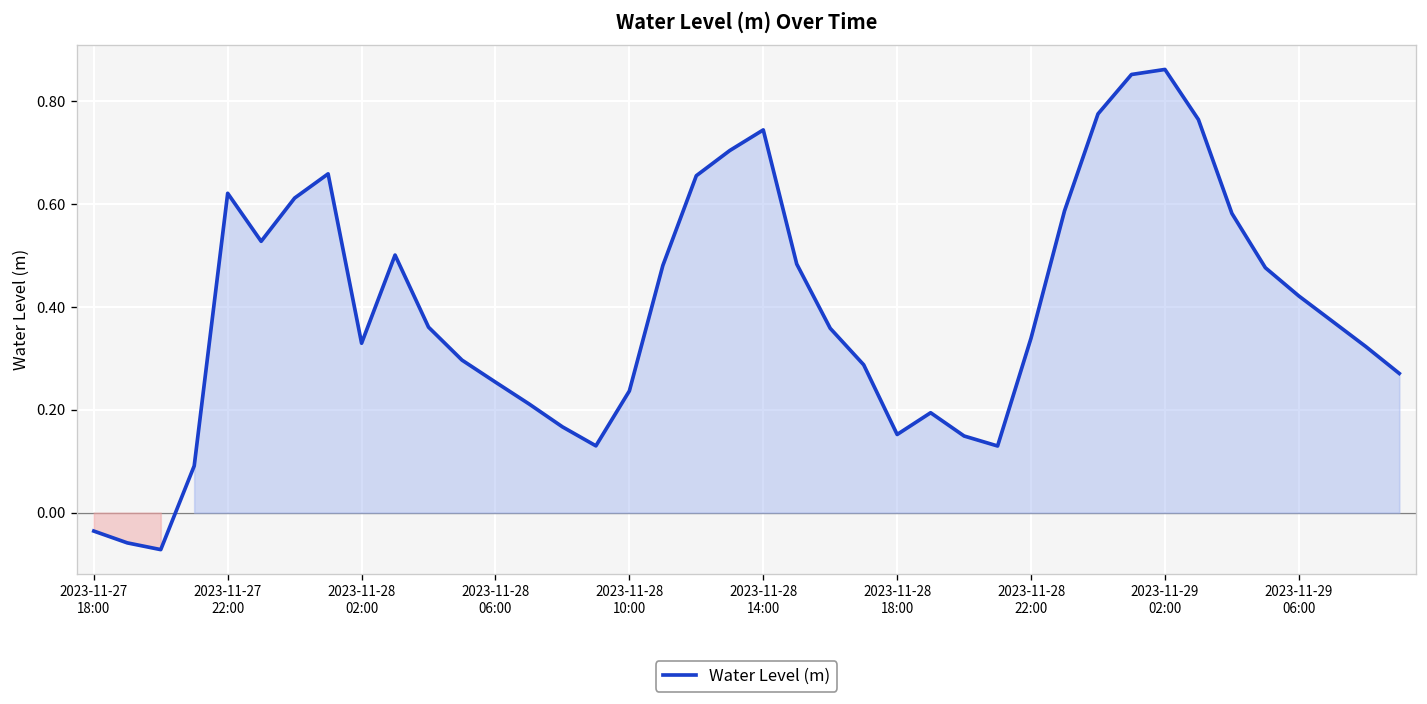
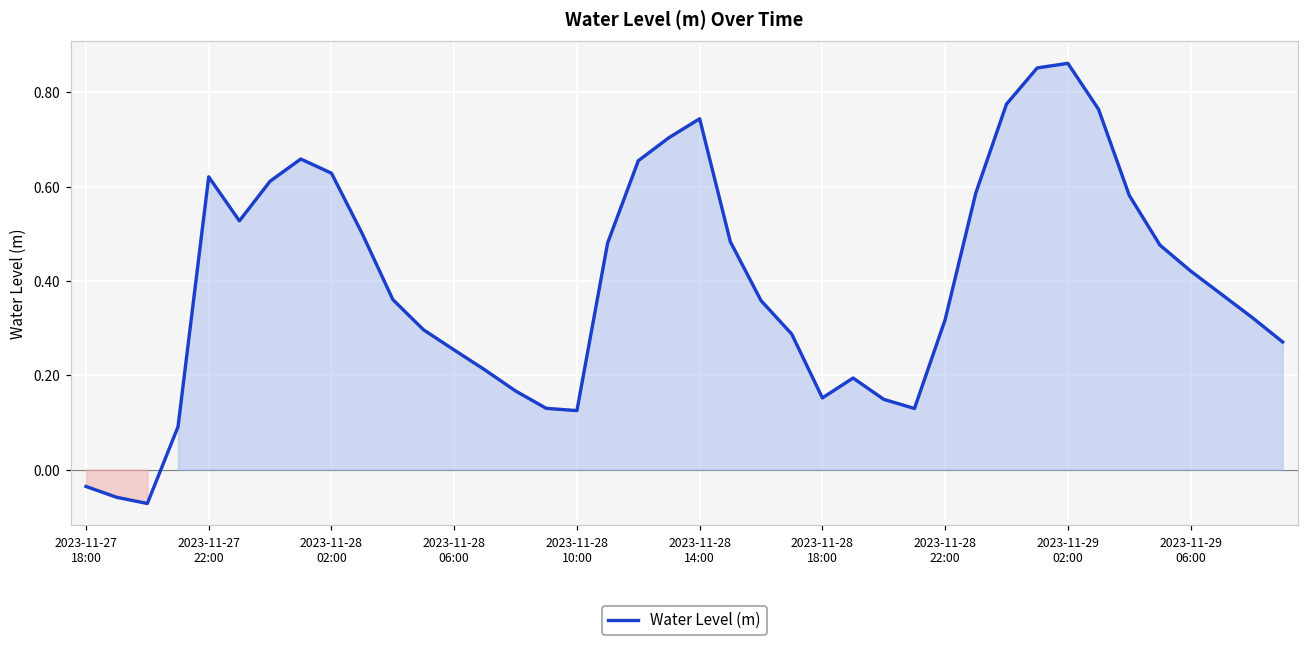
  {
    "Water Level (m)": {
      "2023-11-27 18:00": -0.04,
-     "2023-11-28 02:00": 0.33,
-     "2023-11-28 10:00": 0.24,
-     "2023-11-28 22:00": 0.34
+     "2023-11-28 02:00": 0.63,
+     "2023-11-28 10:00": 0.13,
+     "2023-11-28 22:00": 0.32
    }
  }
